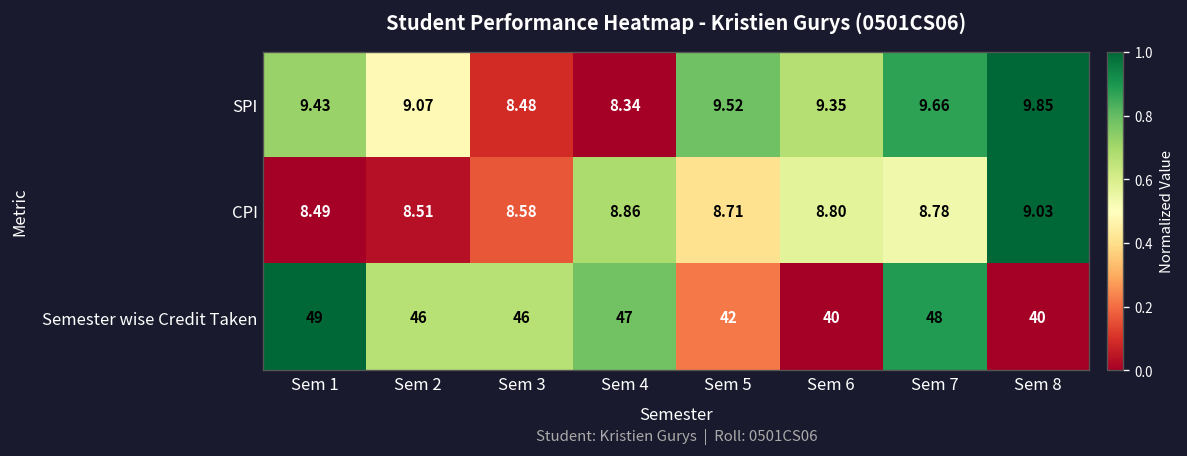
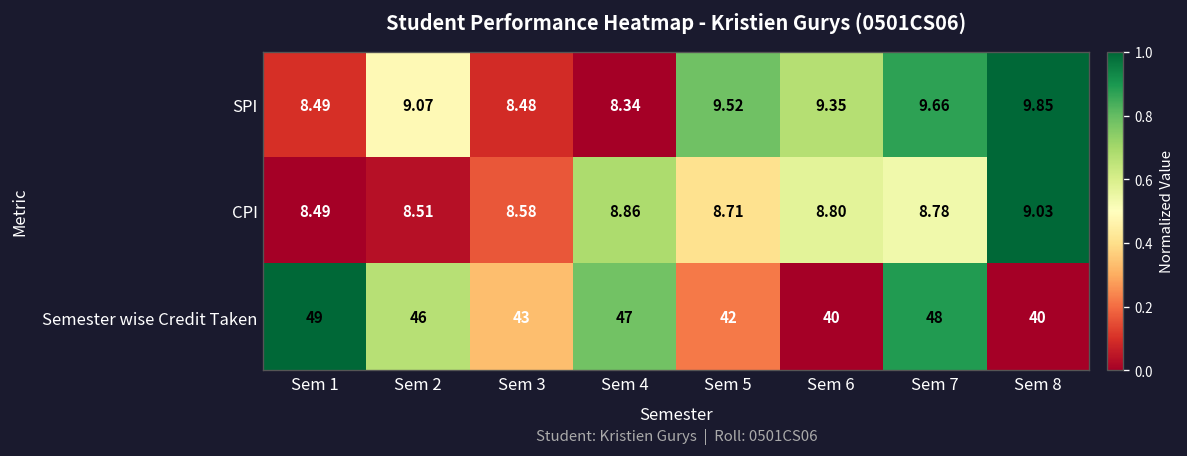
  {
    "SPI": {
-     "Sem 1": 9.43,
+     "Sem 1": 8.49,
      "Sem 2": 9.07,
      "Sem 3": 8.48,
      "Sem 4": 8.34,
      "Sem 5": 9.52,
      "Sem 6": 9.35,
      "Sem 7": 9.66,
      "Sem 8": 9.85
    },
    "CPI": {
      "Sem 1": 8.49,
      "Sem 2": 8.51,
      "Sem 3": 8.58,
      "Sem 4": 8.86,
      "Sem 5": 8.71,
      "Sem 6": 8.80,
      "Sem 7": 8.78,
      "Sem 8": 9.03
    },
    "Semester wise Credit Taken": {
      "Sem 1": 49,
      "Sem 2": 46,
-     "Sem 3": 46,
+     "Sem 3": 43,
      "Sem 4": 47,
      "Sem 5": 42,
      "Sem 6": 40,
      "Sem 7": 48,
      "Sem 8": 40
    }
  }
